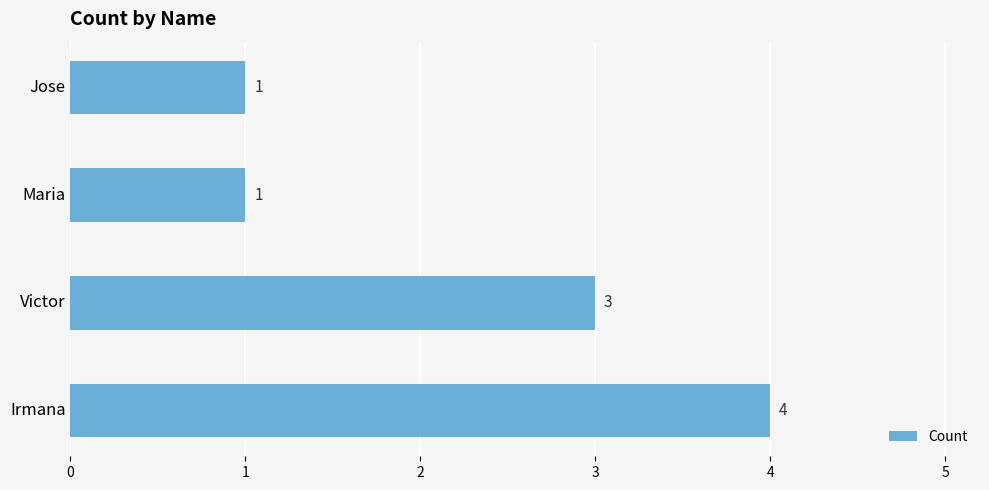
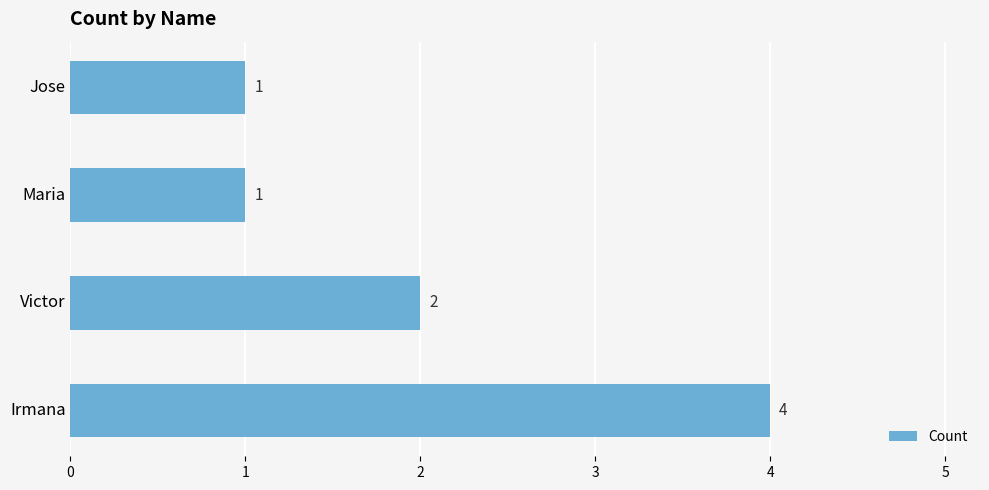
  {
    "Jose": 1,
    "Maria": 1,
-   "Victor": 3,
+   "Victor": 2,
    "Irmana": 4
  }
